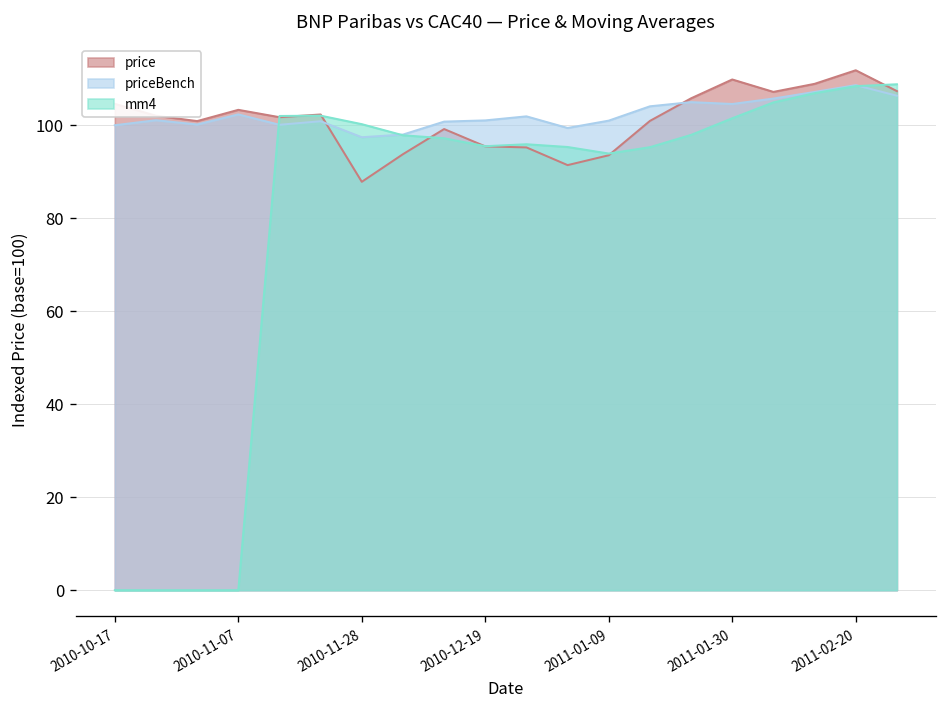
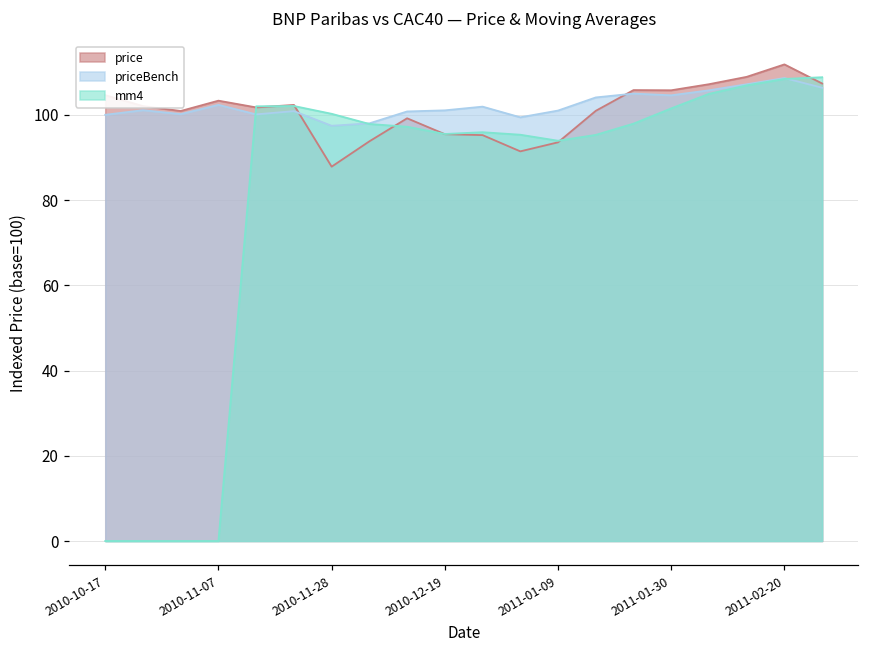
  {
    "price": {
      "2010-11-07": 103,
      "2010-11-28": 88,
-     "2011-01-30": 110,
+     "2011-01-30": 106,
      "2011-02-20": 112
    }
  }
